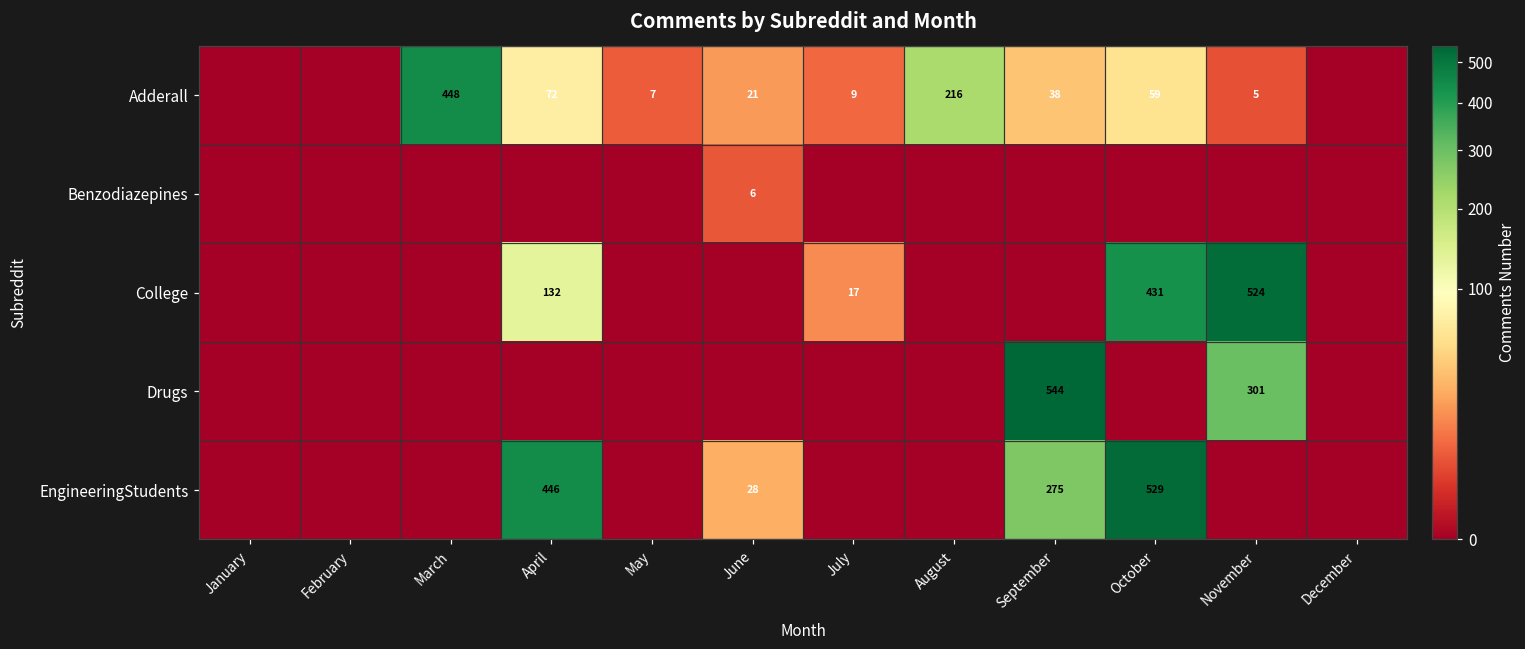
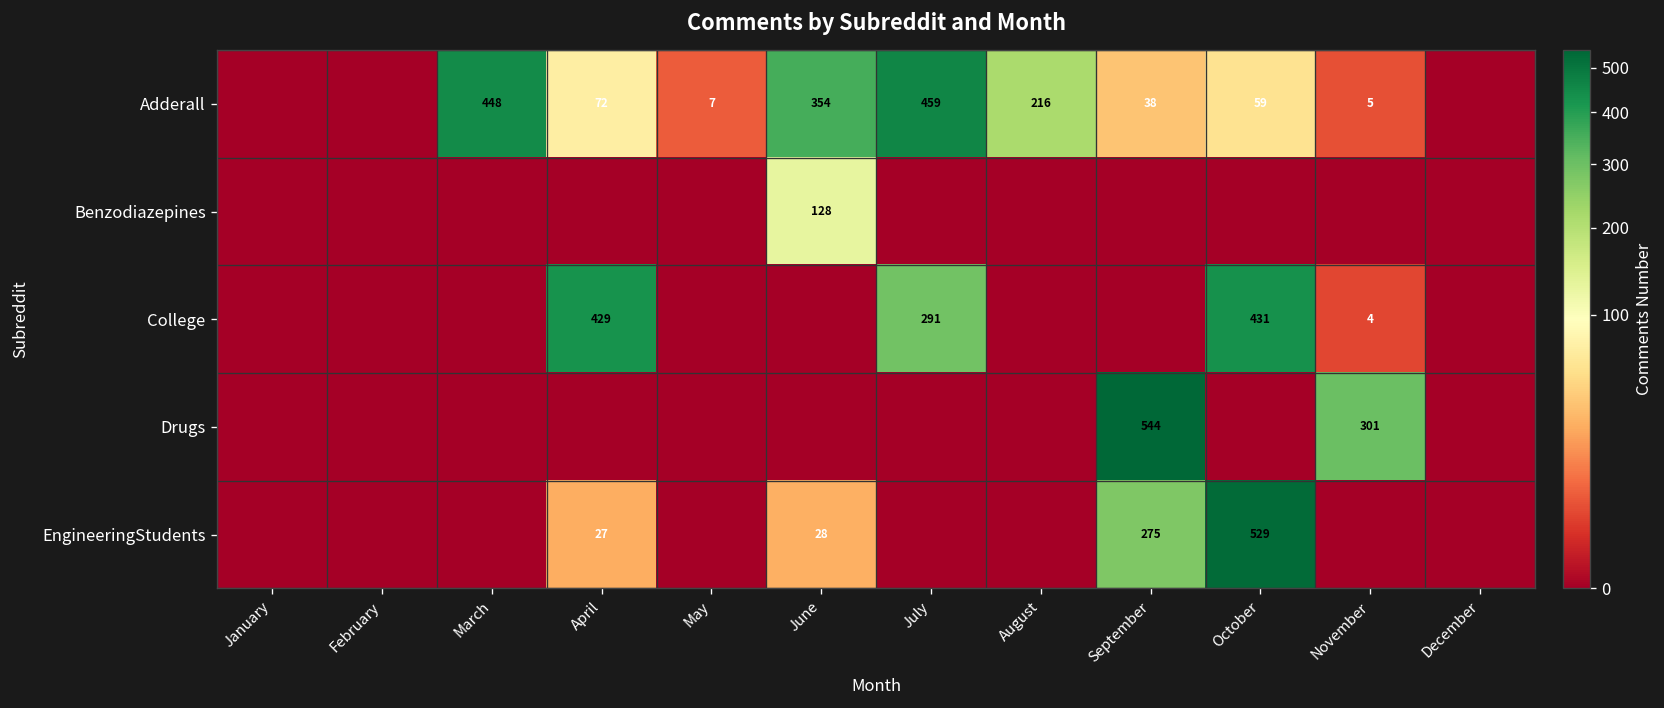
  {
    "Adderall": {
      "March": 448,
      "April": 72,
      "May": 7,
-     "June": 21,
-     "July": 9,
+     "June": 354,
+     "July": 459,
      "August": 216,
      "September": 38,
      "October": 59,
      "November": 5
    },
    "Benzodiazepines": {
-     "June": 6
+     "June": 128
    },
    "College": {
-     "April": 132,
-     "July": 17,
+     "April": 429,
+     "July": 291,
      "October": 431,
-     "November": 524
+     "November": 4
    },
    "Drugs": {
      "September": 544,
      "November": 301
    },
    "EngineeringStudents": {
-     "April": 446,
+     "April": 27,
      "June": 28,
      "September": 275,
      "October": 529
    }
  }
